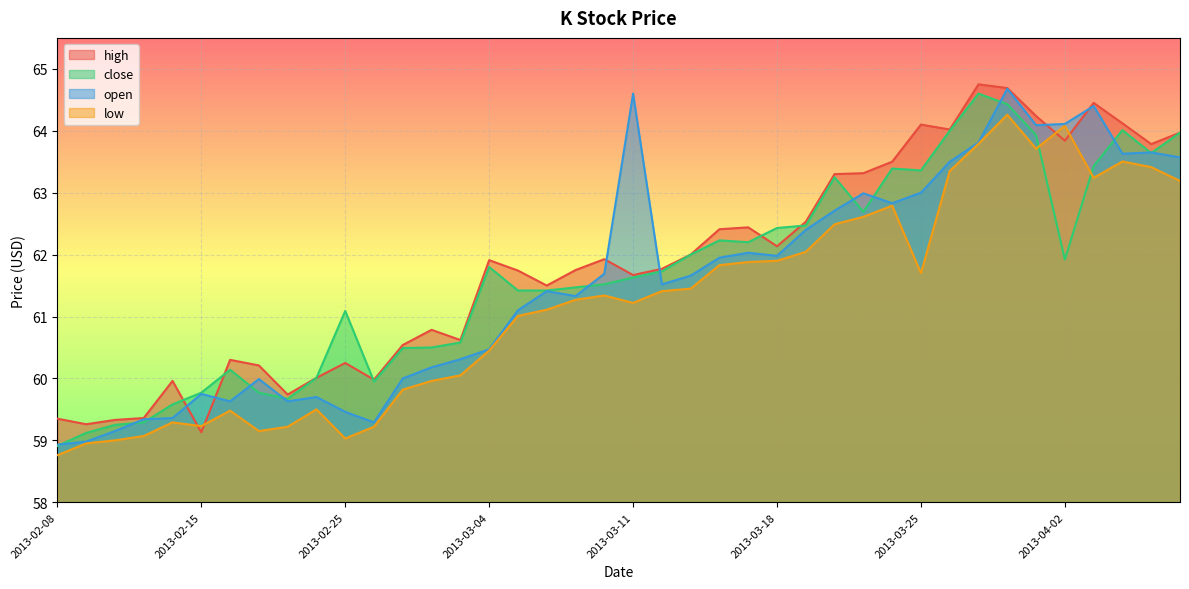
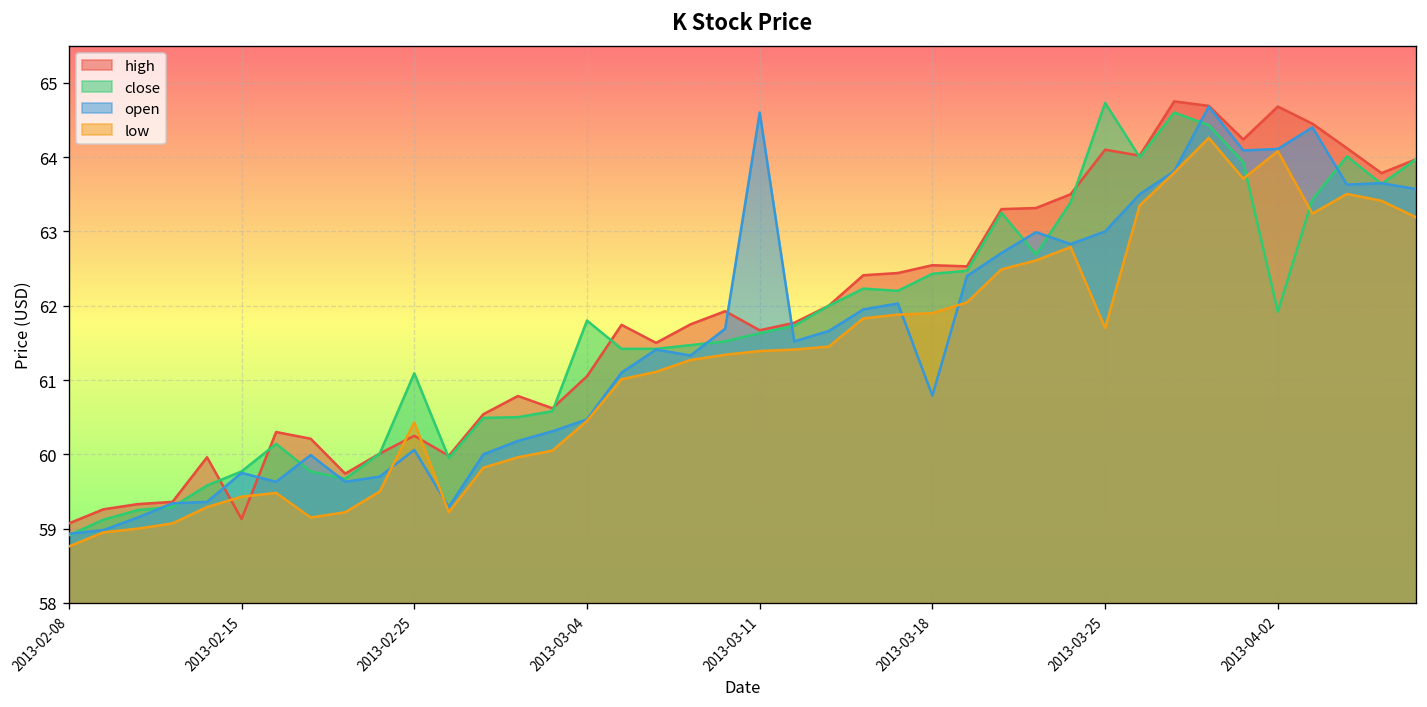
  {
    "high": {
-     "2013-02-08": 59.4,
+     "2013-02-08": 59.1,
      "2013-02-15": 59.1,
      "2013-02-25": 60.3,
-     "2013-03-04": 61.9,
-     "2013-03-18": 62.1,
+     "2013-03-04": 61.1,
+     "2013-03-18": 62.5,
      "2013-03-25": 64.1,
-     "2013-04-02": 63.8
+     "2013-04-02": 64.7
    },
    "close": {
      "2013-02-25": 61.1,
      "2013-03-04": 61.8,
      "2013-03-18": 62.4,
-     "2013-03-25": 63.4,
+     "2013-03-25": 64.7,
      "2013-04-02": 61.9
    },
    "open": {
-     "2013-02-25": 59.5,
+     "2013-02-25": 60.1,
      "2013-03-11": 64.6,
-     "2013-03-18": 62.0,
+     "2013-03-18": 60.8,
      "2013-03-25": 63.0
    },
    "low": {
      "2013-02-08": 58.8,
-     "2013-02-15": 59.2,
-     "2013-02-25": 59.0,
-     "2013-03-11": 61.2,
+     "2013-02-15": 59.4,
+     "2013-02-25": 60.4,
+     "2013-03-11": 61.4,
      "2013-03-18": 61.9,
      "2013-03-25": 61.7
    }
  }
